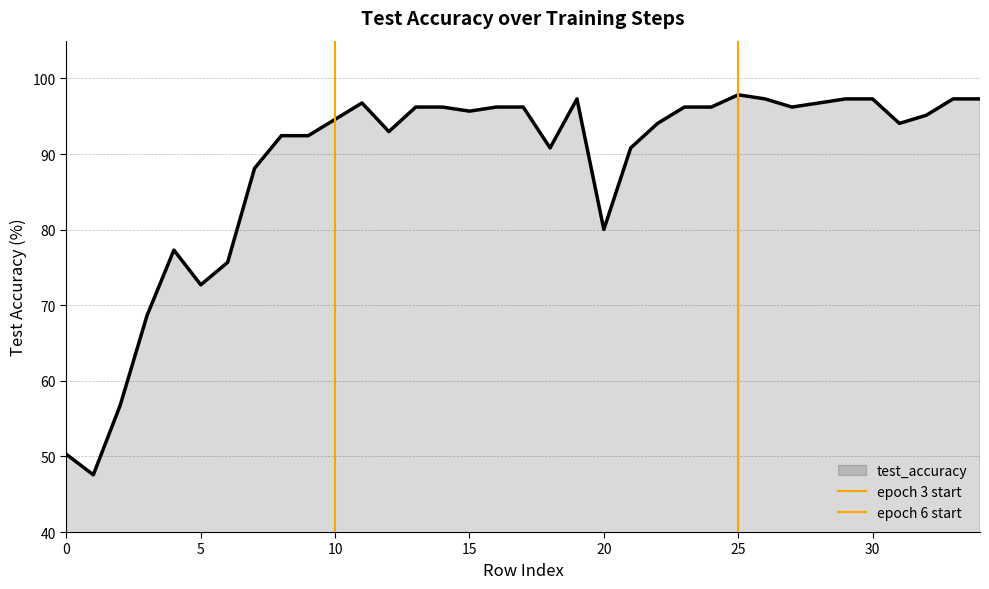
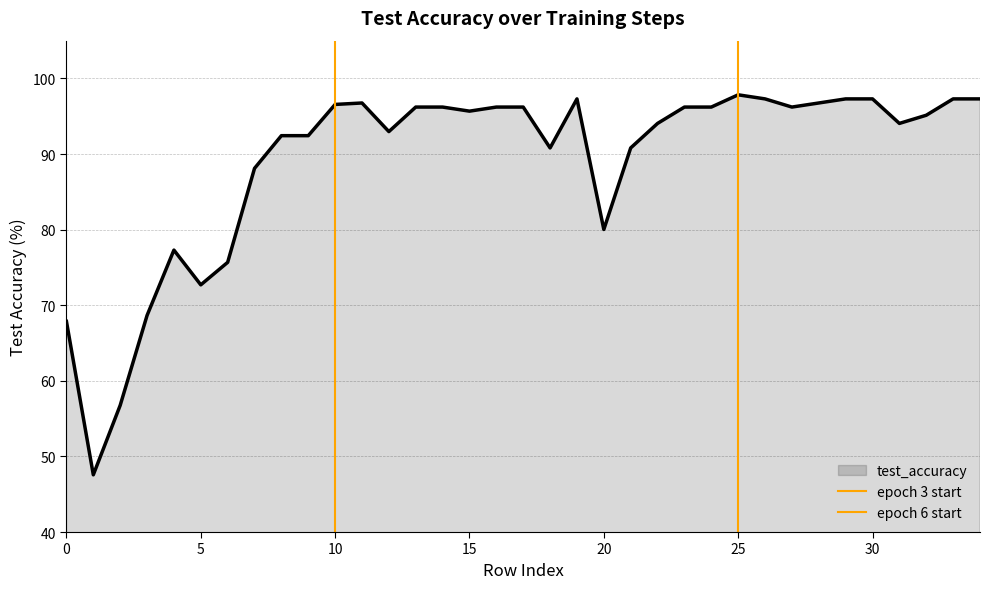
  {
-   "0": 50,
+   "0": 68,
    "5": 73,
-   "10": 95,
+   "10": 97,
    "15": 96,
    "20": 80,
    "25": 98,
    "30": 97
  }
